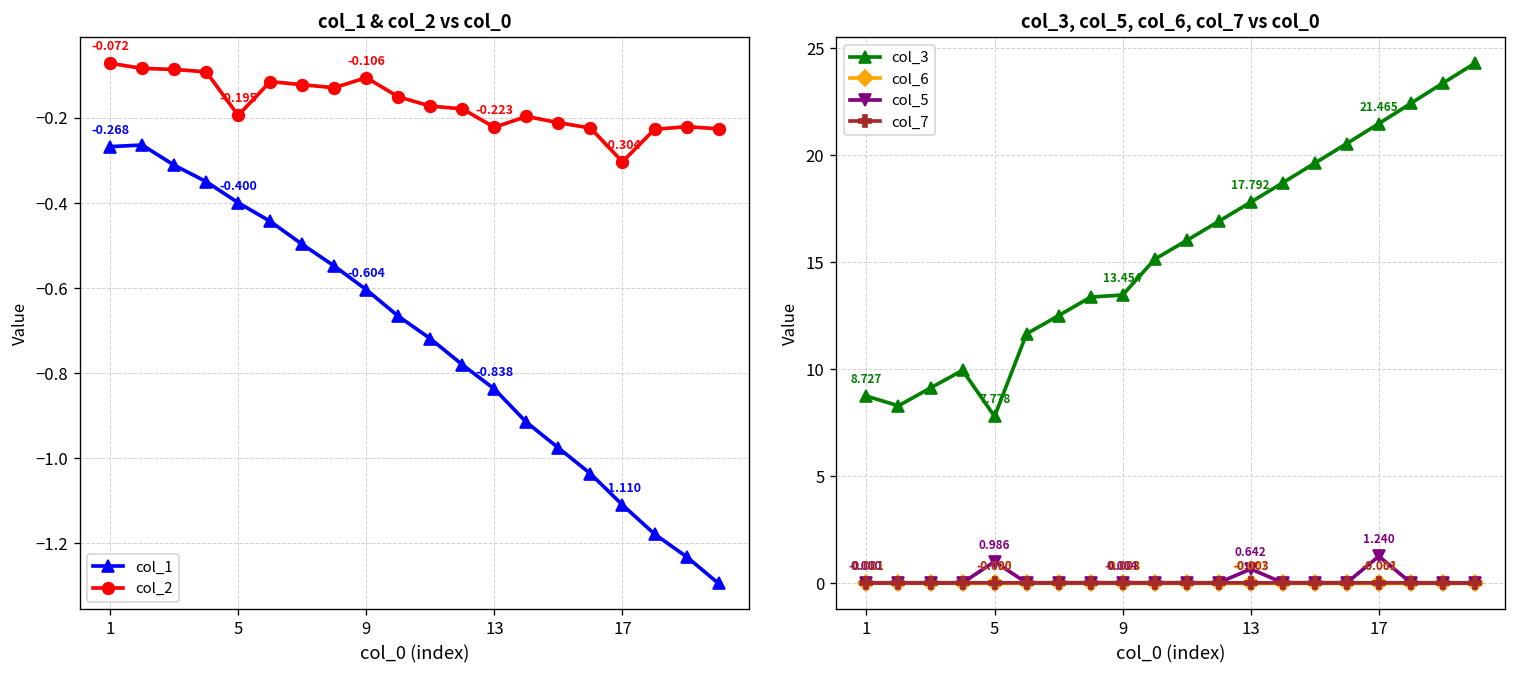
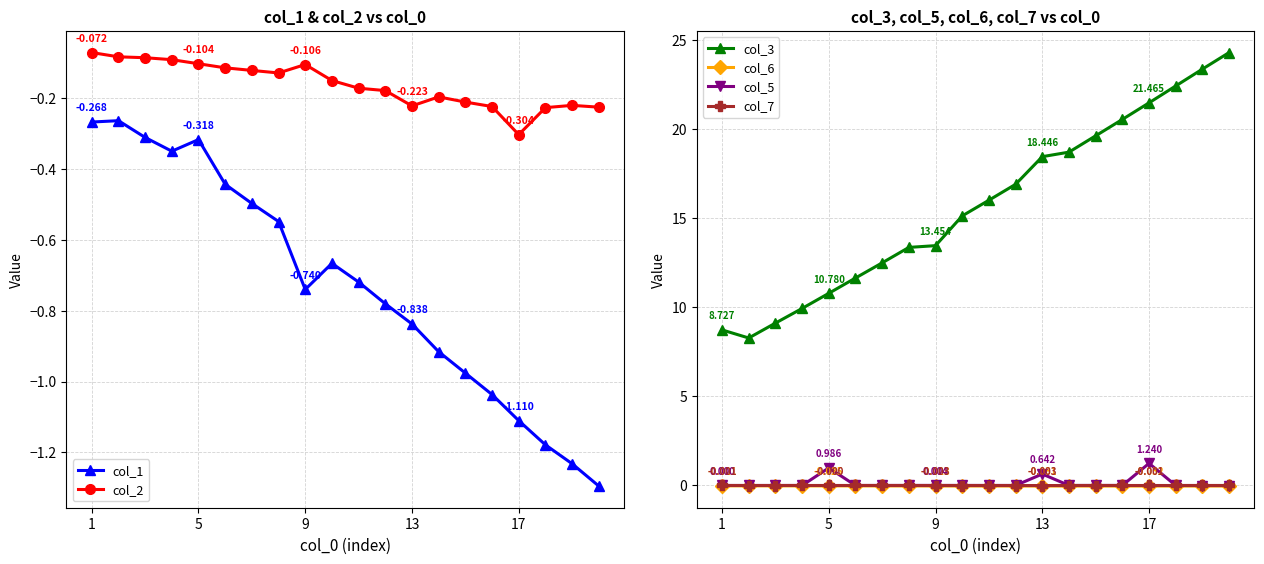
  {
    "col_1 & col_2 vs col_0": {
      "col_1": {
        "1": -0.268,
-       "5": -0.400,
-       "9": -0.604,
+       "5": -0.318,
+       "9": -0.740,
        "13": -0.838,
        "17": -1.110
      },
      "col_2": {
        "1": -0.072,
-       "5": -0.195,
+       "5": -0.104,
        "9": -0.106,
        "13": -0.223,
        "17": -0.304
      }
    },
    "col_3, col_5, col_6, col_7 vs col_0": {
      "col_3": {
        "1": 8.727,
-       "5": 7.778,
+       "5": 10.780,
        "9": 13.454,
-       "13": 17.792,
+       "13": 18.446,
        "17": 21.465
      },
      "col_5": {
        "5": 0.986,
        "13": 0.642,
        "17": 1.240
      }
    }
  }
